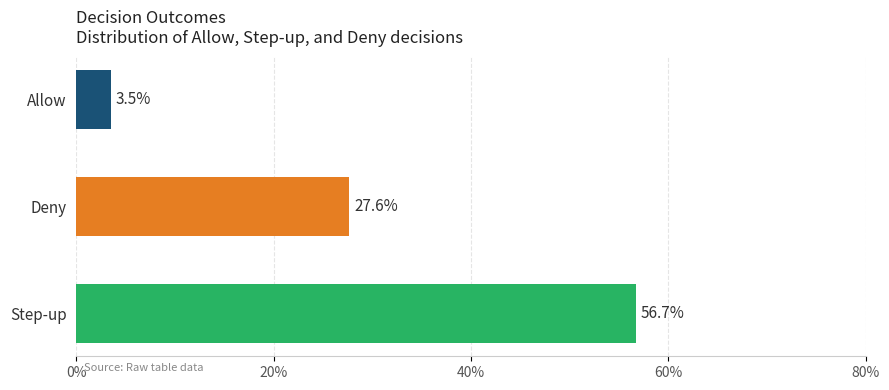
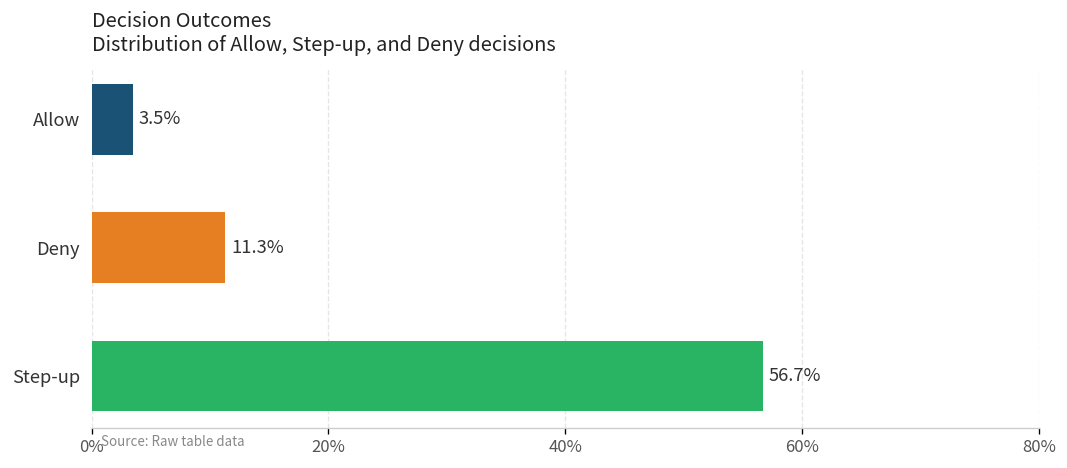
  {
    "Allow": "3.5%",
-   "Deny": "27.6%",
+   "Deny": "11.3%",
    "Step-up": "56.7%"
  }
